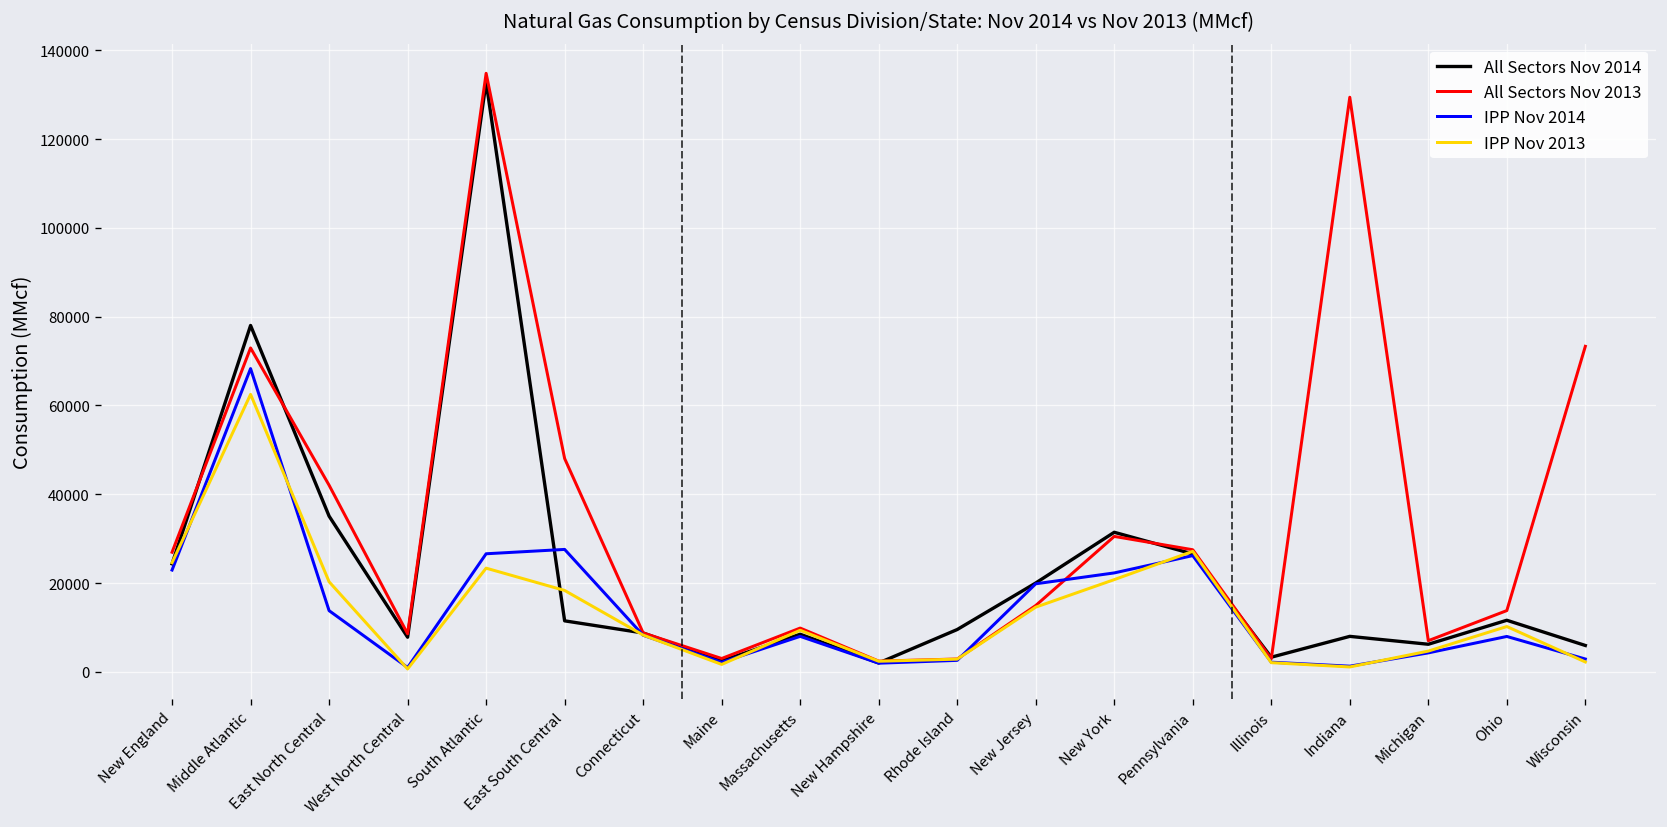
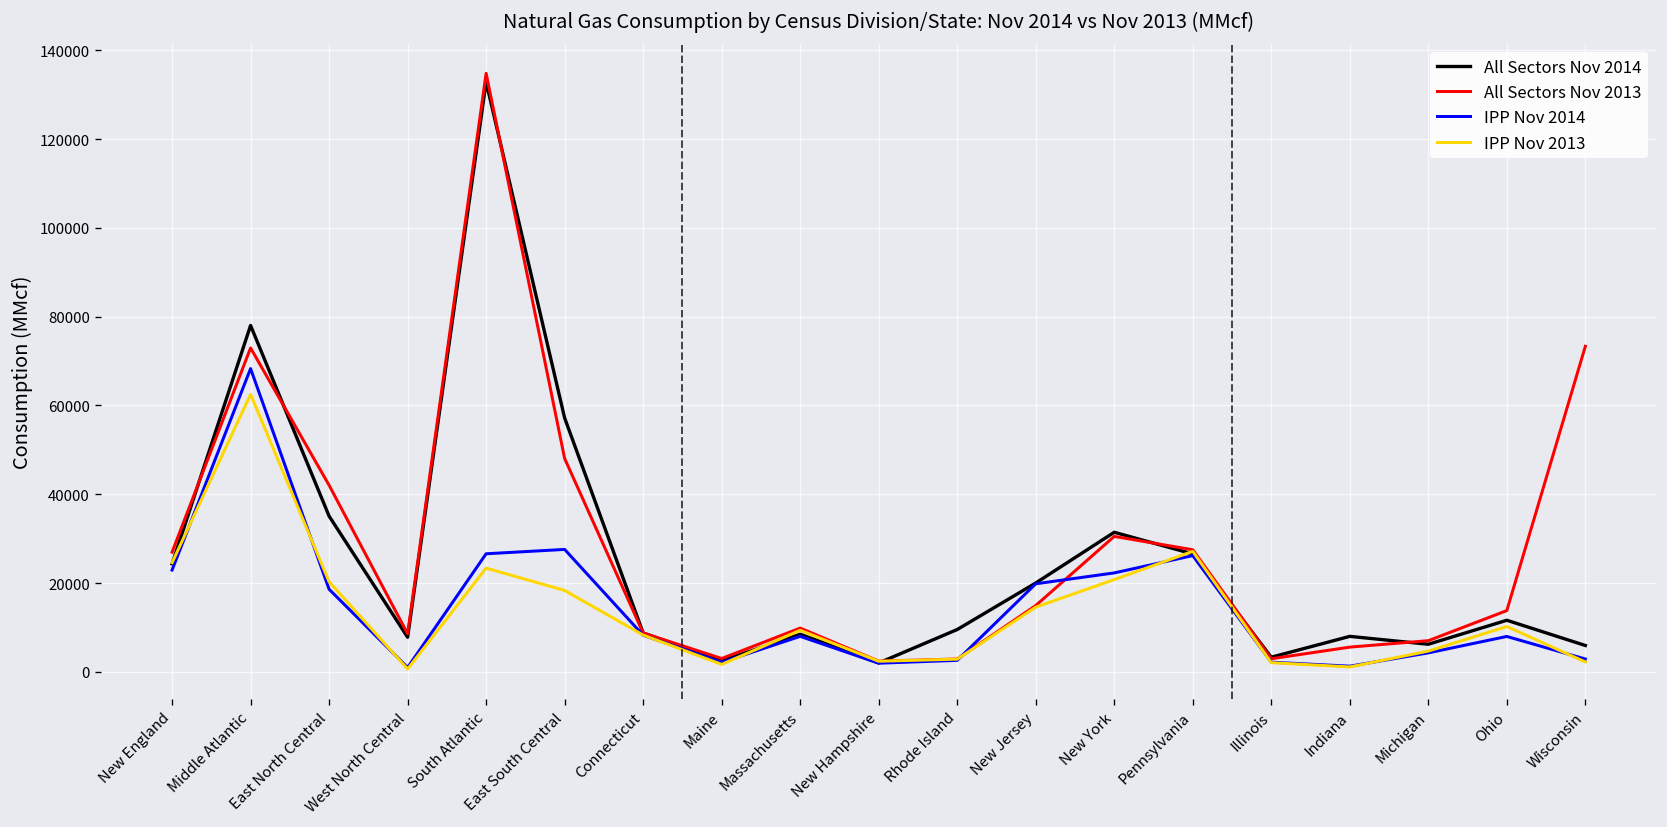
  {
    "All Sectors Nov 2014": {
      "Middle Atlantic": 78000,
      "East North Central": 35000,
      "West North Central": 8000,
      "South Atlantic": 133000,
-     "East South Central": 11000,
+     "East South Central": 57000,
      "Rhode Island": 10000,
      "New York": 31000,
      "Indiana": 8000,
      "Michigan": 6000,
      "Ohio": 12000,
      "Wisconsin": 6000
    },
    "All Sectors Nov 2013": {
      "New England": 27000,
      "Middle Atlantic": 73000,
      "East North Central": 42000,
      "West North Central": 9000,
      "South Atlantic": 135000,
      "East South Central": 48000,
      "New York": 31000,
-     "Indiana": 129000,
+     "Indiana": 6000,
      "Michigan": 7000,
      "Ohio": 14000,
      "Wisconsin": 73000
    },
    "IPP Nov 2014": {
      "New England": 23000,
      "Middle Atlantic": 68000,
-     "East North Central": 14000,
+     "East North Central": 19000,
      "South Atlantic": 27000,
      "East South Central": 28000,
      "New York": 22000,
      "Ohio": 8000
    },
    "IPP Nov 2013": {
      "Middle Atlantic": 63000,
      "East North Central": 20000,
      "South Atlantic": 23000,
      "East South Central": 18000,
      "New York": 21000,
      "Ohio": 10000
    }
  }
